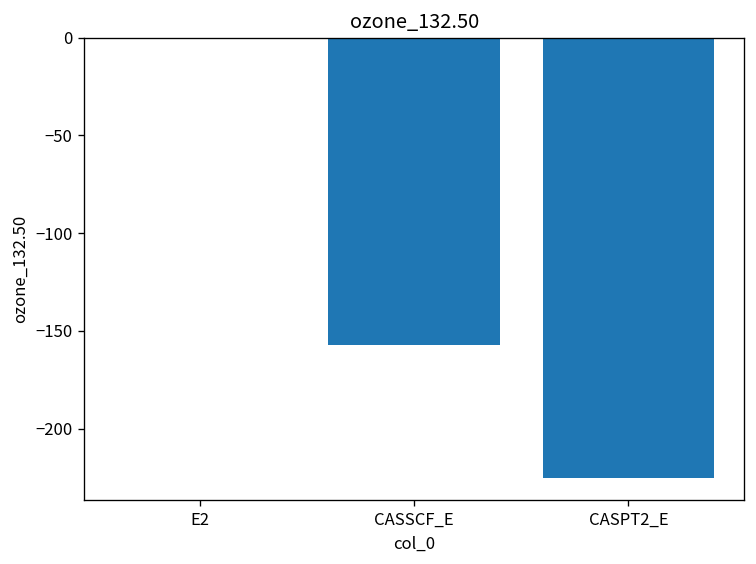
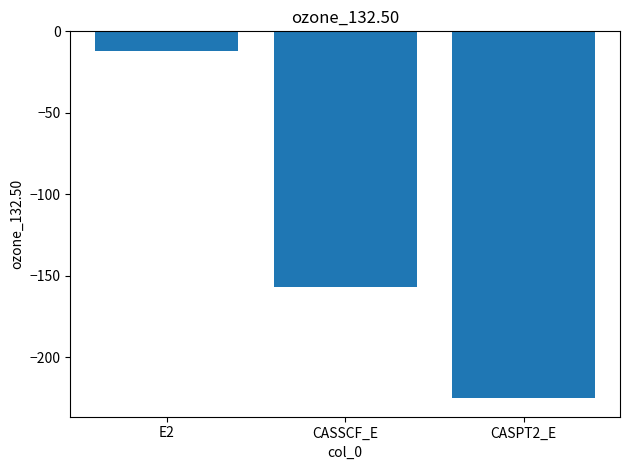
  {
-   "E2": -1,
+   "E2": -12,
    "CASSCF_E": -157,
    "CASPT2_E": -225
  }
